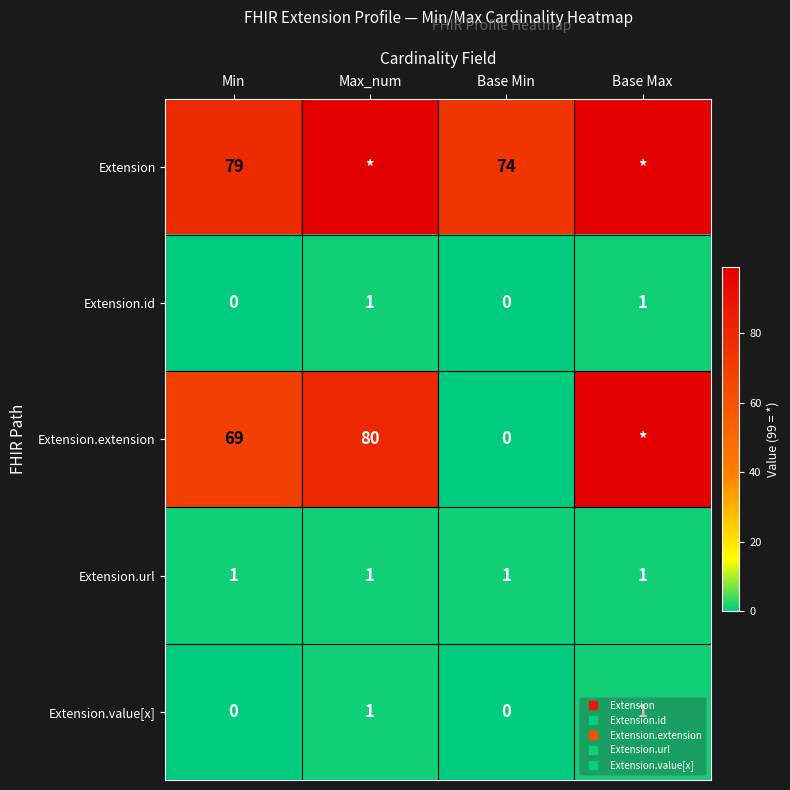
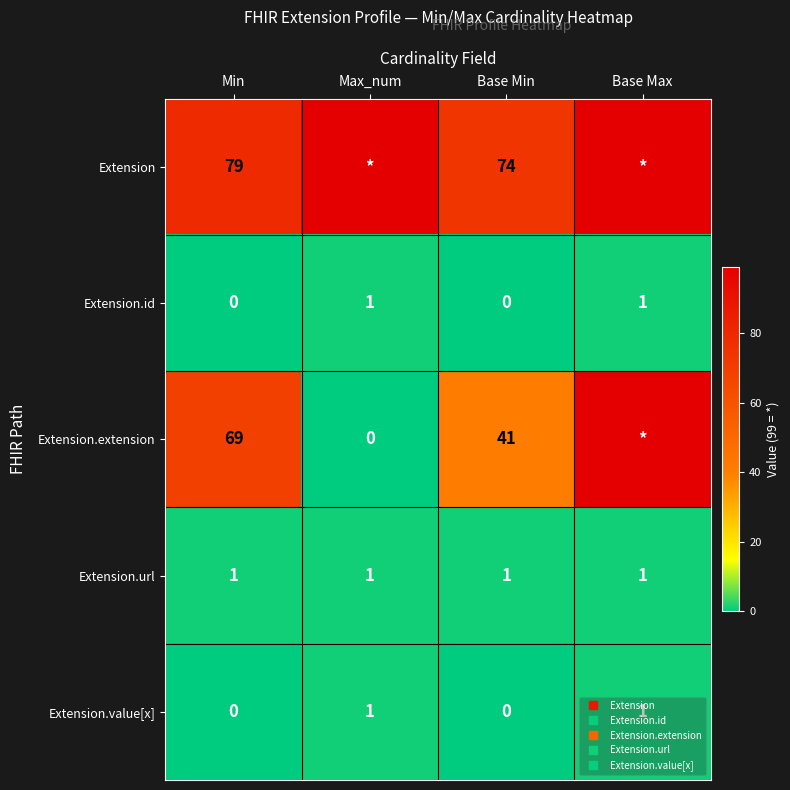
  {
    "Extension": {
      "Min": 79,
      "Base Min": 74
    },
    "Extension.id": {
      "Min": 0,
      "Max_num": 1,
      "Base Min": 0,
      "Base Max": 1
    },
    "Extension.extension": {
      "Min": 69,
-     "Max_num": 80,
-     "Base Min": 0
+     "Max_num": 0,
+     "Base Min": 41
    },
    "Extension.url": {
      "Min": 1,
      "Max_num": 1,
      "Base Min": 1,
      "Base Max": 1
    },
    "Extension.value[x]": {
      "Min": 0,
      "Max_num": 1,
      "Base Min": 0
    }
  }
